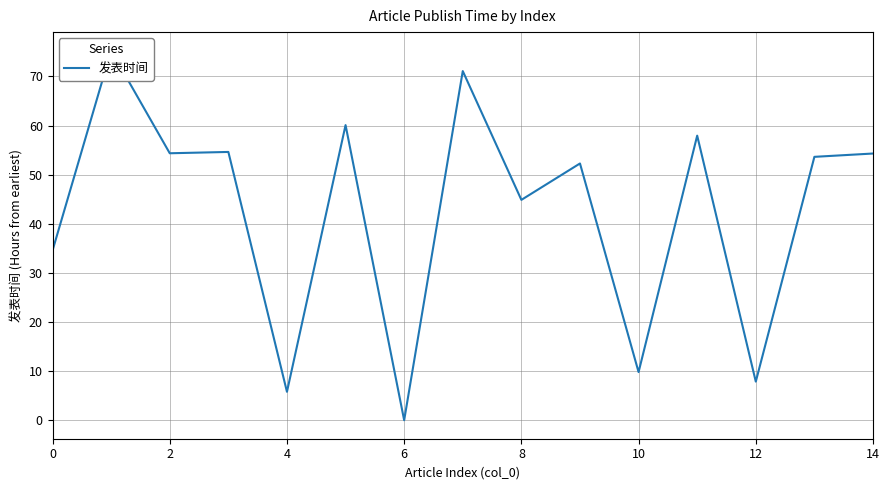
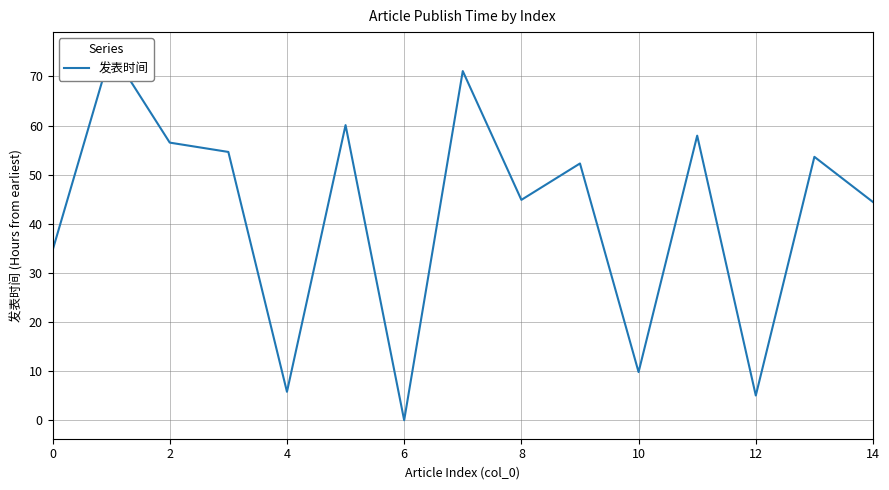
  {
    "0": 35,
-   "2": 54,
+   "2": 57,
    "4": 6,
    "6": 0,
    "8": 45,
    "10": 10,
-   "12": 8,
-   "14": 54
+   "12": 5,
+   "14": 44
  }
